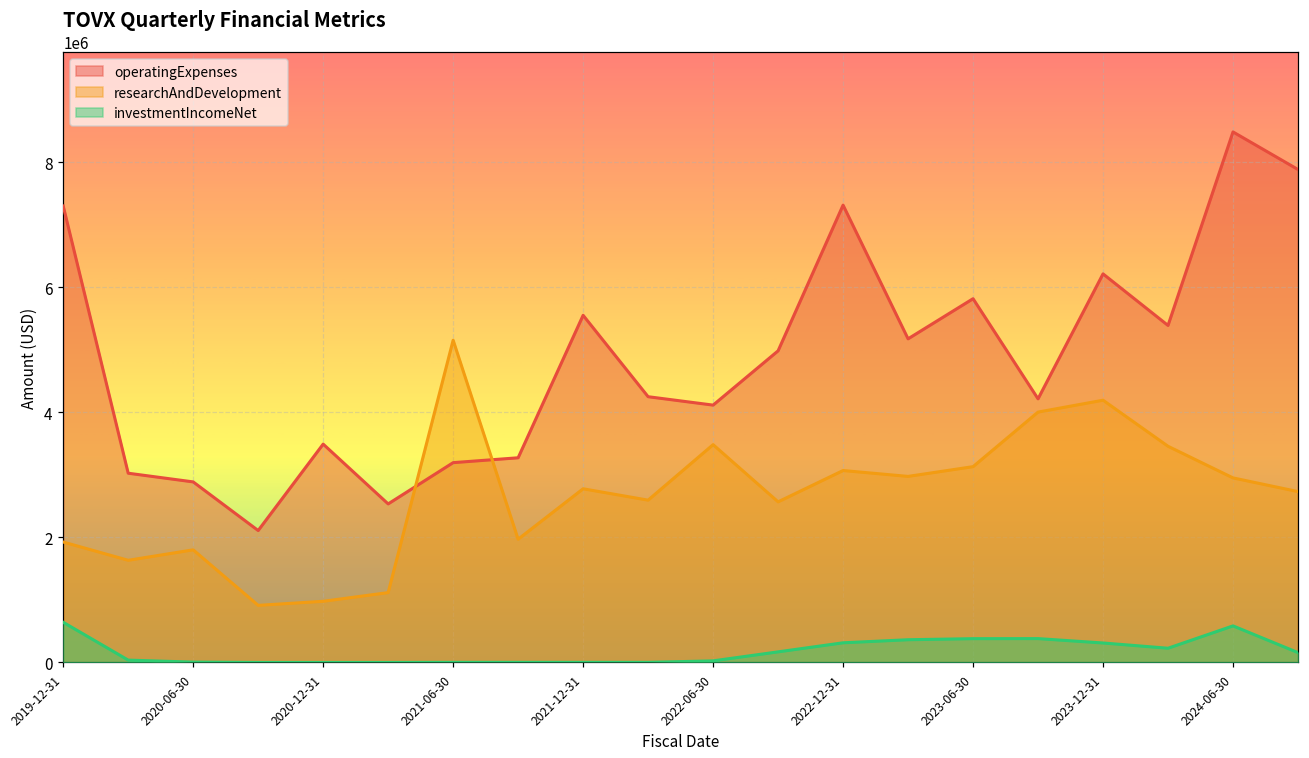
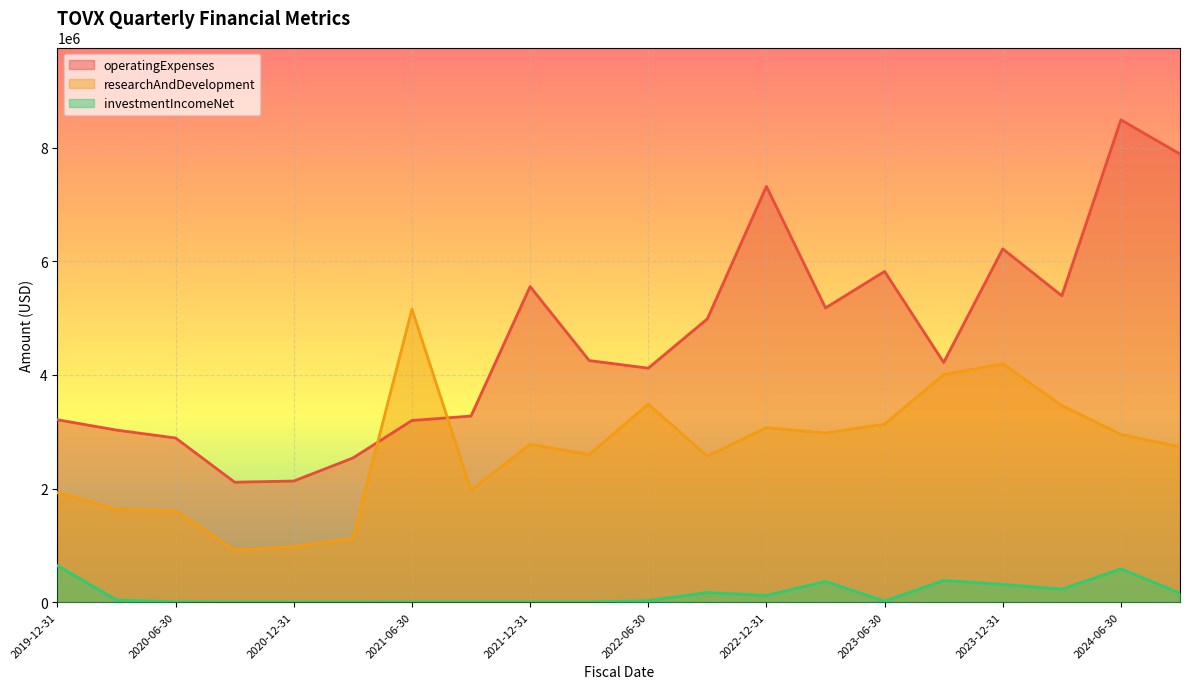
  {
    "operatingExpenses": {
-     "2019-12-31": 7300000,
+     "2019-12-31": 3200000,
      "2020-06-30": 2900000,
-     "2020-12-31": 3500000,
+     "2020-12-31": 2100000,
      "2021-06-30": 3200000,
      "2021-12-31": 5600000,
      "2022-06-30": 4100000,
      "2022-12-31": 7300000,
      "2023-06-30": 5800000,
      "2023-12-31": 6200000,
      "2024-06-30": 8500000
    },
    "researchAndDevelopment": {
      "2019-12-31": 1900000,
-     "2020-06-30": 1800000,
+     "2020-06-30": 1600000,
      "2020-12-31": 1000000,
      "2021-06-30": 5200000,
      "2021-12-31": 2800000,
      "2022-06-30": 3500000,
      "2022-12-31": 3100000,
      "2023-06-30": 3100000,
      "2023-12-31": 4200000,
      "2024-06-30": 3000000
    },
    "investmentIncomeNet": {
      "2019-12-31": 600000,
      "2020-06-30": 0,
      "2020-12-31": 0,
      "2021-06-30": 0,
      "2021-12-31": 0,
      "2022-06-30": 0,
-     "2022-12-31": 300000,
-     "2023-06-30": 400000,
+     "2022-12-31": 100000,
+     "2023-06-30": 0,
      "2023-12-31": 300000,
      "2024-06-30": 600000
    }
  }
